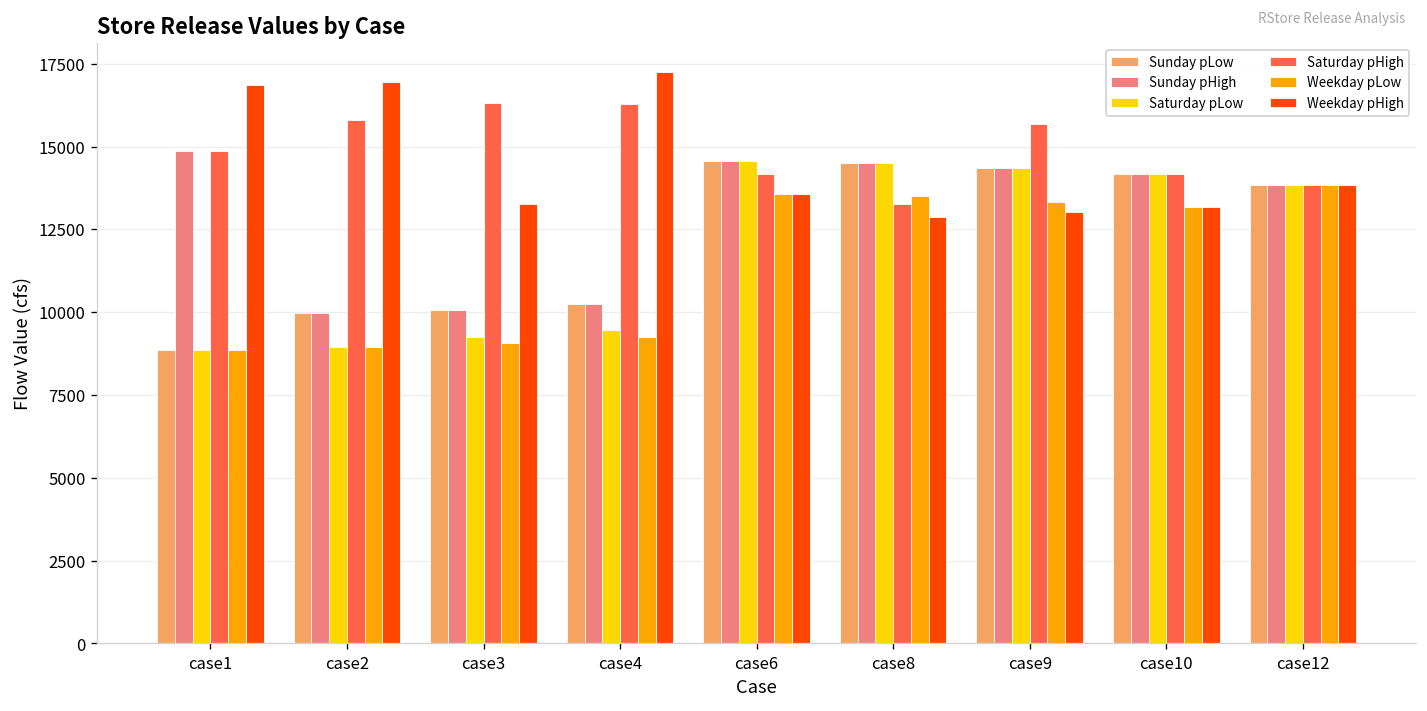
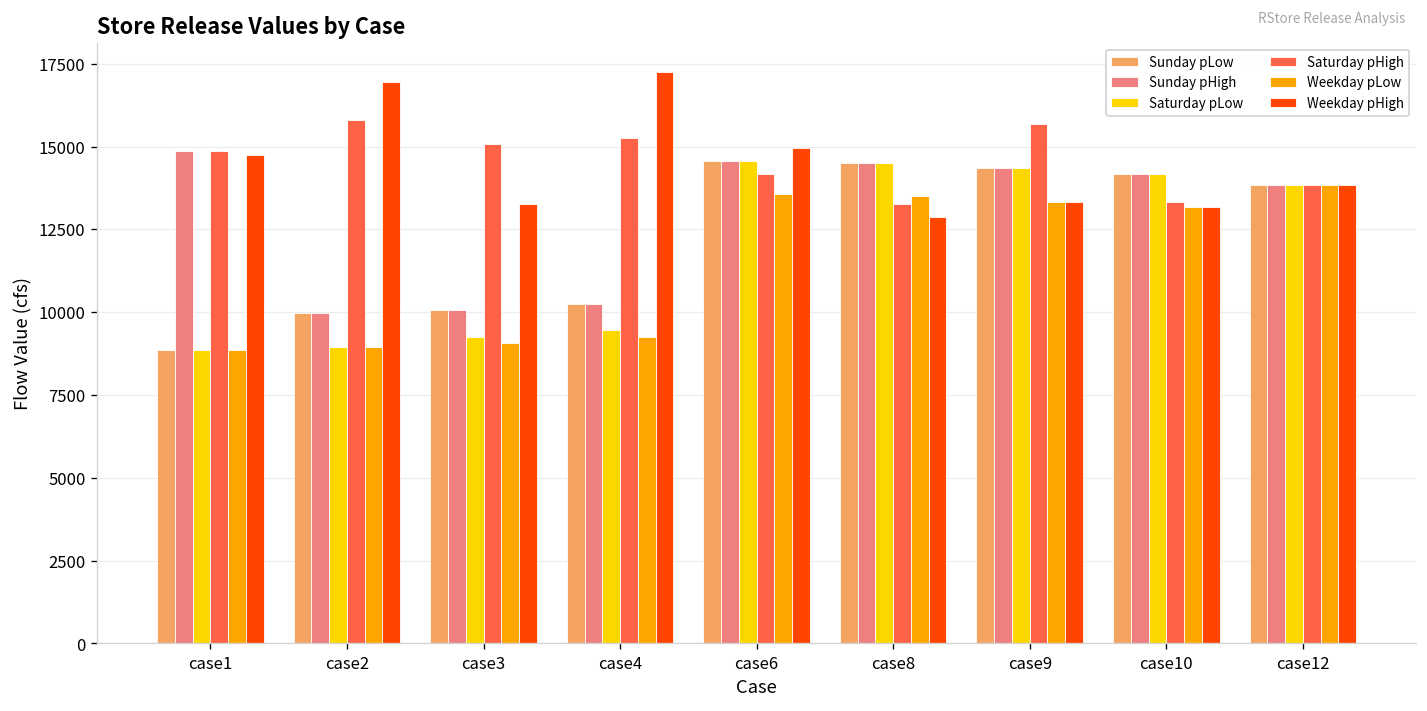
  {
    "Saturday pHigh": {
      "case1": 14900,
      "case2": 15800,
-     "case3": 16300,
-     "case4": 16300,
+     "case3": 15100,
+     "case4": 15300,
      "case6": 14200,
      "case8": 13300,
      "case9": 15700,
-     "case10": 14200,
+     "case10": 13300,
      "case12": 13800
    },
    "Weekday pHigh": {
-     "case1": 16900,
+     "case1": 14700,
      "case2": 17000,
      "case3": 13300,
      "case4": 17300,
-     "case6": 13600,
+     "case6": 15000,
      "case8": 12900,
-     "case9": 13000,
+     "case9": 13300,
      "case10": 13200,
      "case12": 13800
    }
  }
